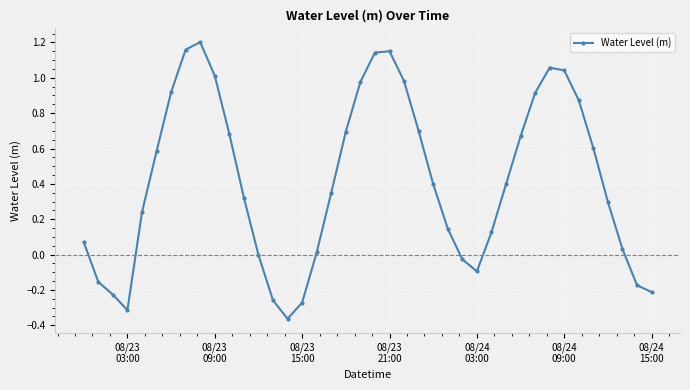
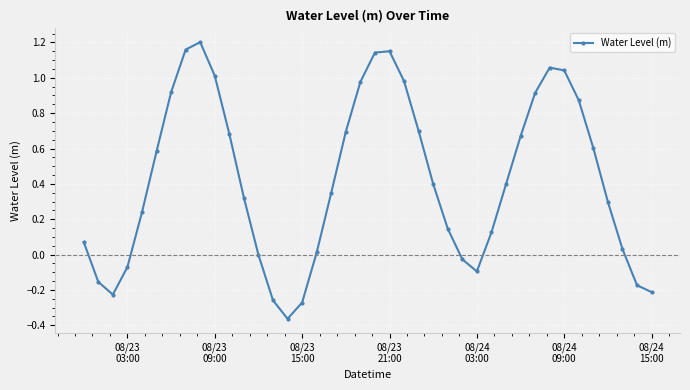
  {
-   "08/23 03:00": -0.31,
+   "08/23 03:00": -0.07,
    "08/23 09:00": 1.01,
    "08/23 15:00": -0.27,
    "08/23 21:00": 1.15,
    "08/24 03:00": -0.09,
    "08/24 09:00": 1.04,
    "08/24 15:00": -0.21
  }
